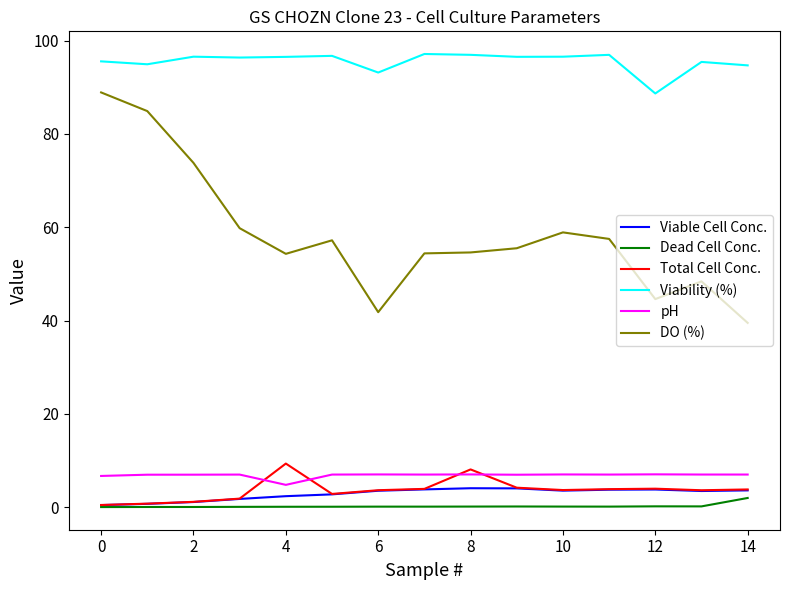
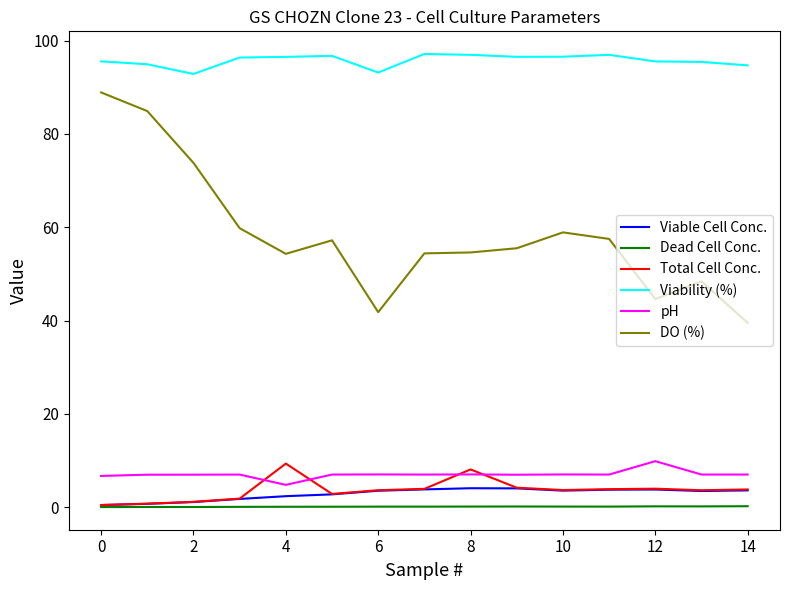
  {
    "Viable Cell Conc.": {
      "4": 2,
      "8": 4
    },
    "Dead Cell Conc.": {
      "2": 0,
      "4": 0,
      "6": 0,
      "8": 0,
      "10": 0,
      "12": 0,
-     "14": 2
+     "14": 0
    },
    "Total Cell Conc.": {
      "4": 9,
      "8": 8
    },
    "Viability (%)": {
      "0": 96,
-     "2": 97,
+     "2": 93,
      "4": 97,
      "6": 93,
      "8": 97,
      "10": 97,
-     "12": 89,
+     "12": 96,
      "14": 95
    },
    "pH": {
      "0": 7,
      "2": 7,
      "4": 5,
      "6": 7,
      "8": 7,
      "10": 7,
-     "12": 7,
+     "12": 10,
      "14": 7
    },
    "DO (%)": {
      "0": 89,
      "2": 74,
      "4": 54,
      "6": 42,
      "8": 55,
      "10": 59
    }
  }
